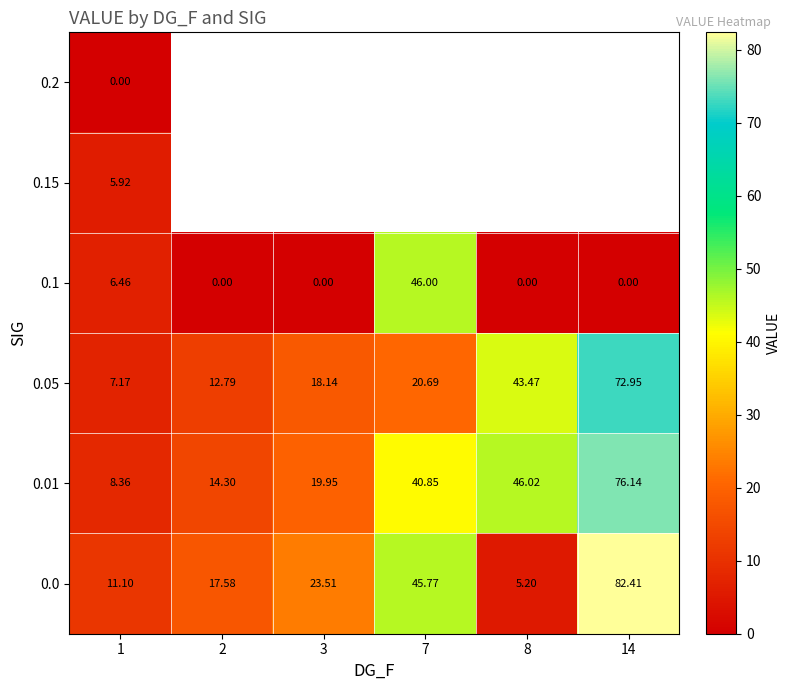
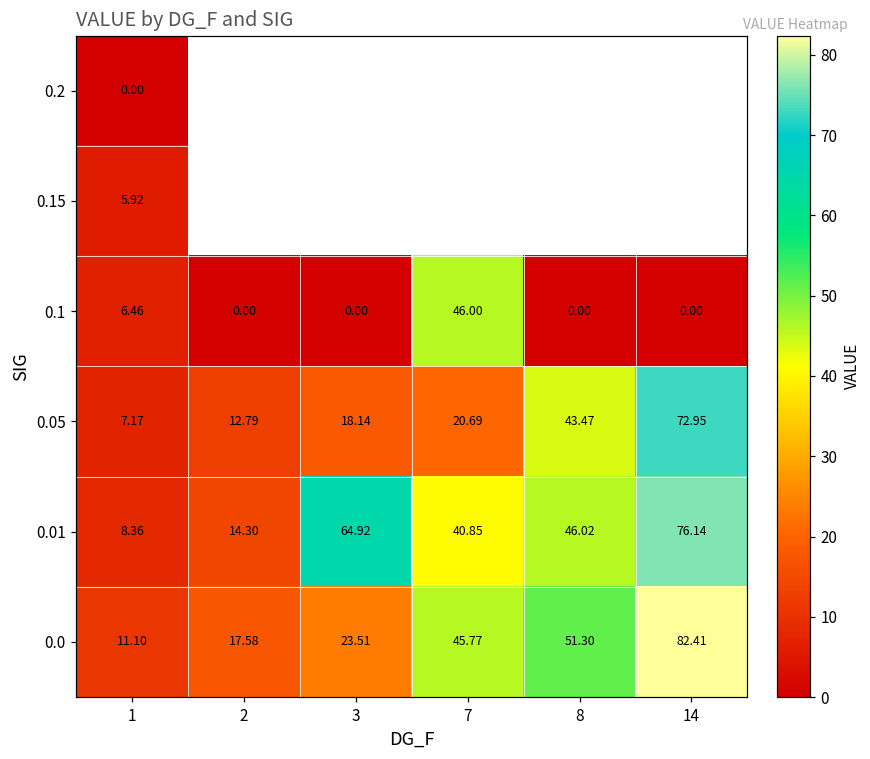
  {
    "0.2": {
      "1": 0.00
    },
    "0.15": {
      "1": 5.92
    },
    "0.1": {
      "1": 6.46,
      "2": 0.00,
      "3": 0.00,
      "7": 46.00,
      "8": 0.00,
      "14": 0.00
    },
    "0.05": {
      "1": 7.17,
      "2": 12.79,
      "3": 18.14,
      "7": 20.69,
      "8": 43.47,
      "14": 72.95
    },
    "0.01": {
      "1": 8.36,
      "2": 14.30,
-     "3": 19.95,
+     "3": 64.92,
      "7": 40.85,
      "8": 46.02,
      "14": 76.14
    },
    "0.0": {
      "1": 11.10,
      "2": 17.58,
      "3": 23.51,
      "7": 45.77,
-     "8": 5.20,
+     "8": 51.30,
      "14": 82.41
    }
  }
